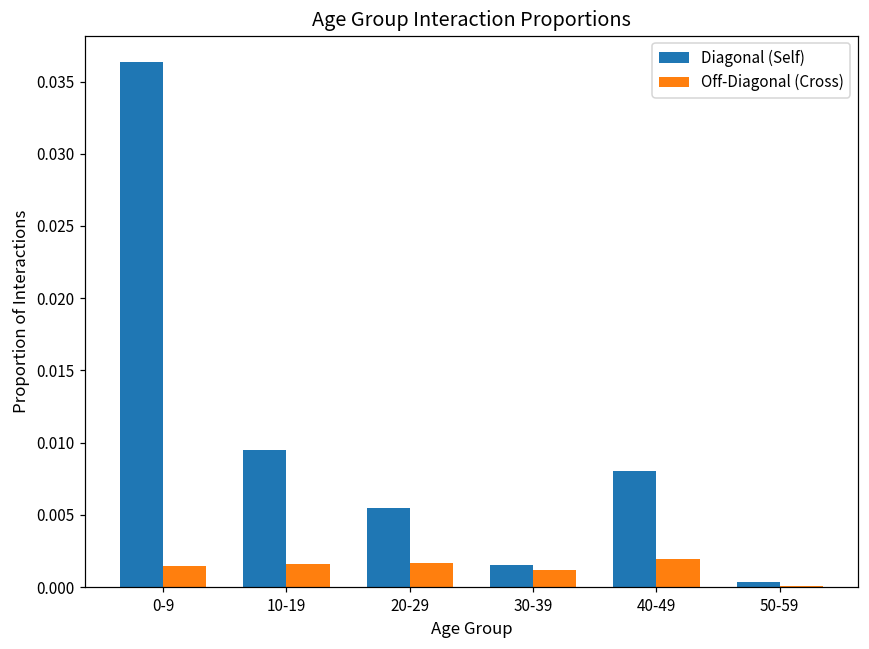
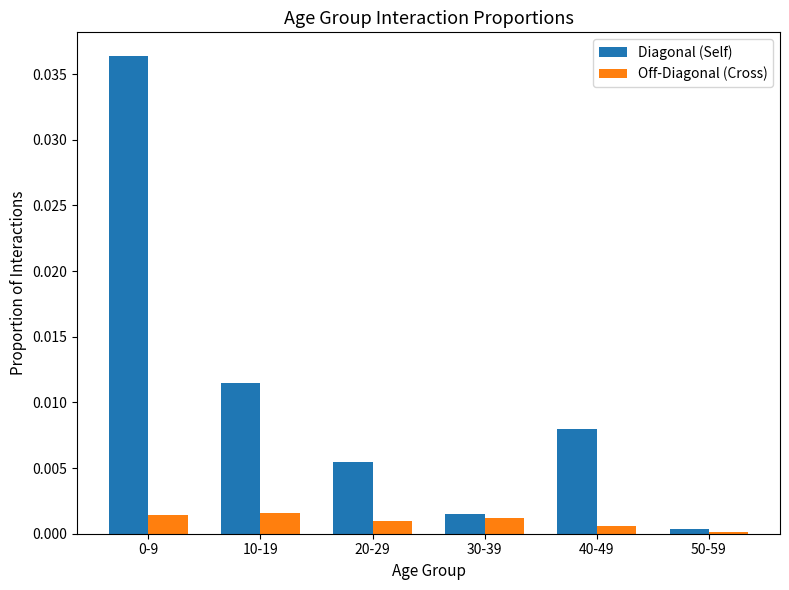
  {
    "Diagonal (Self)": {
      "0-9": 0.0364,
-     "10-19": 0.0095,
+     "10-19": 0.0114,
      "20-29": 0.0055,
      "30-39": 0.0015,
      "40-49": 0.0080,
      "50-59": 0.0004
    },
    "Off-Diagonal (Cross)": {
      "0-9": 0.0015,
      "10-19": 0.0016,
-     "20-29": 0.0016,
+     "20-29": 0.0009,
      "30-39": 0.0012,
-     "40-49": 0.0019
+     "40-49": 0.0006
    }
  }
